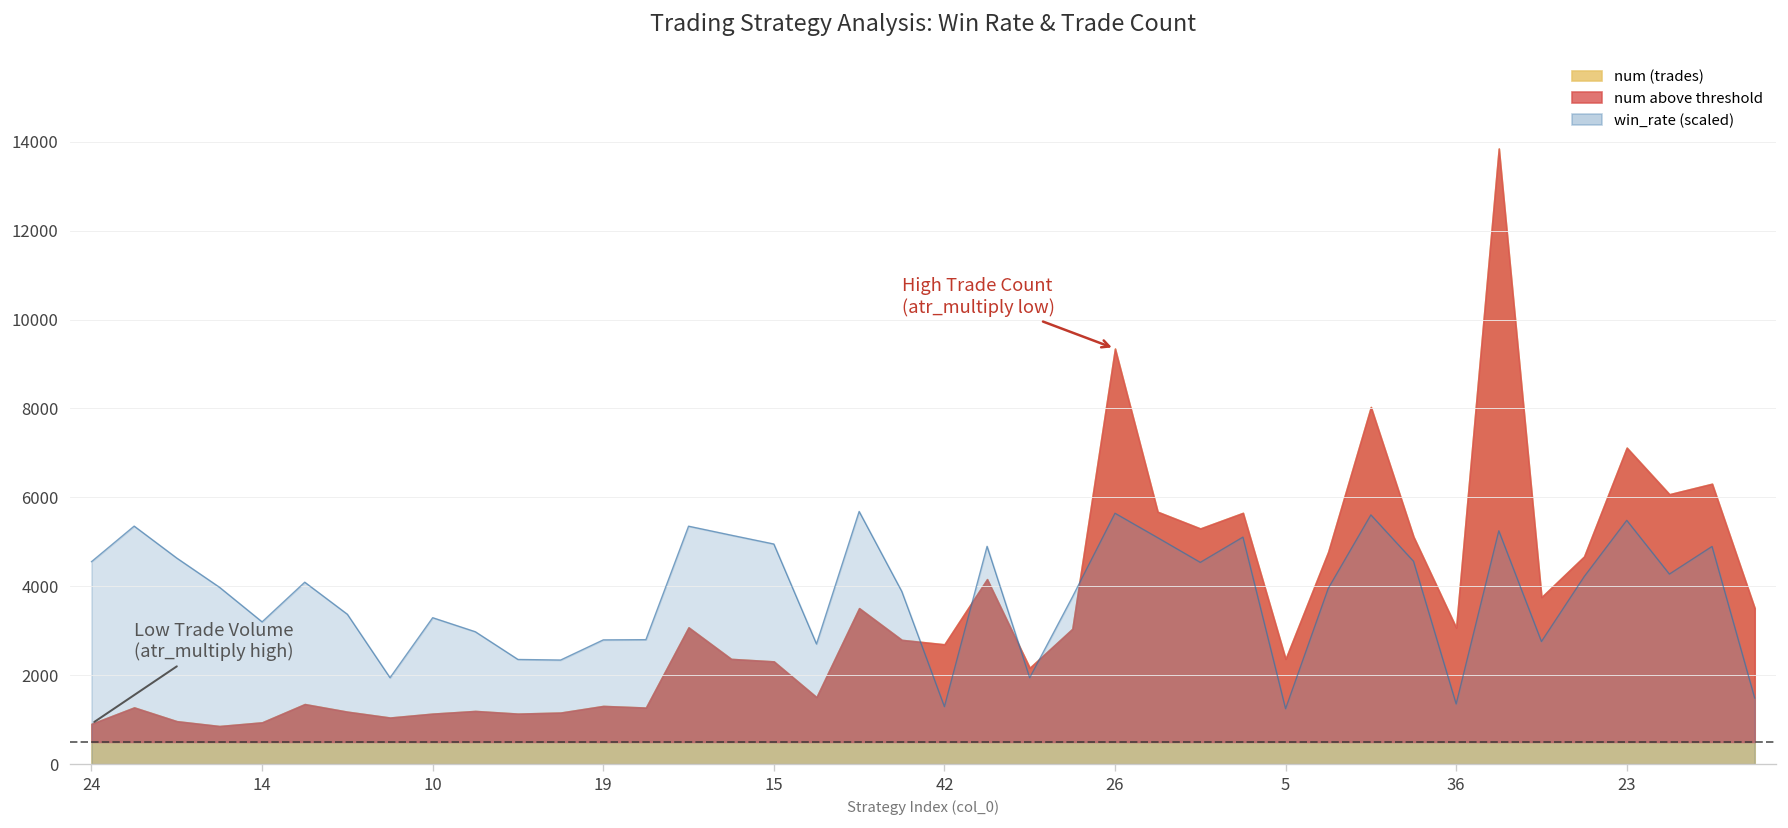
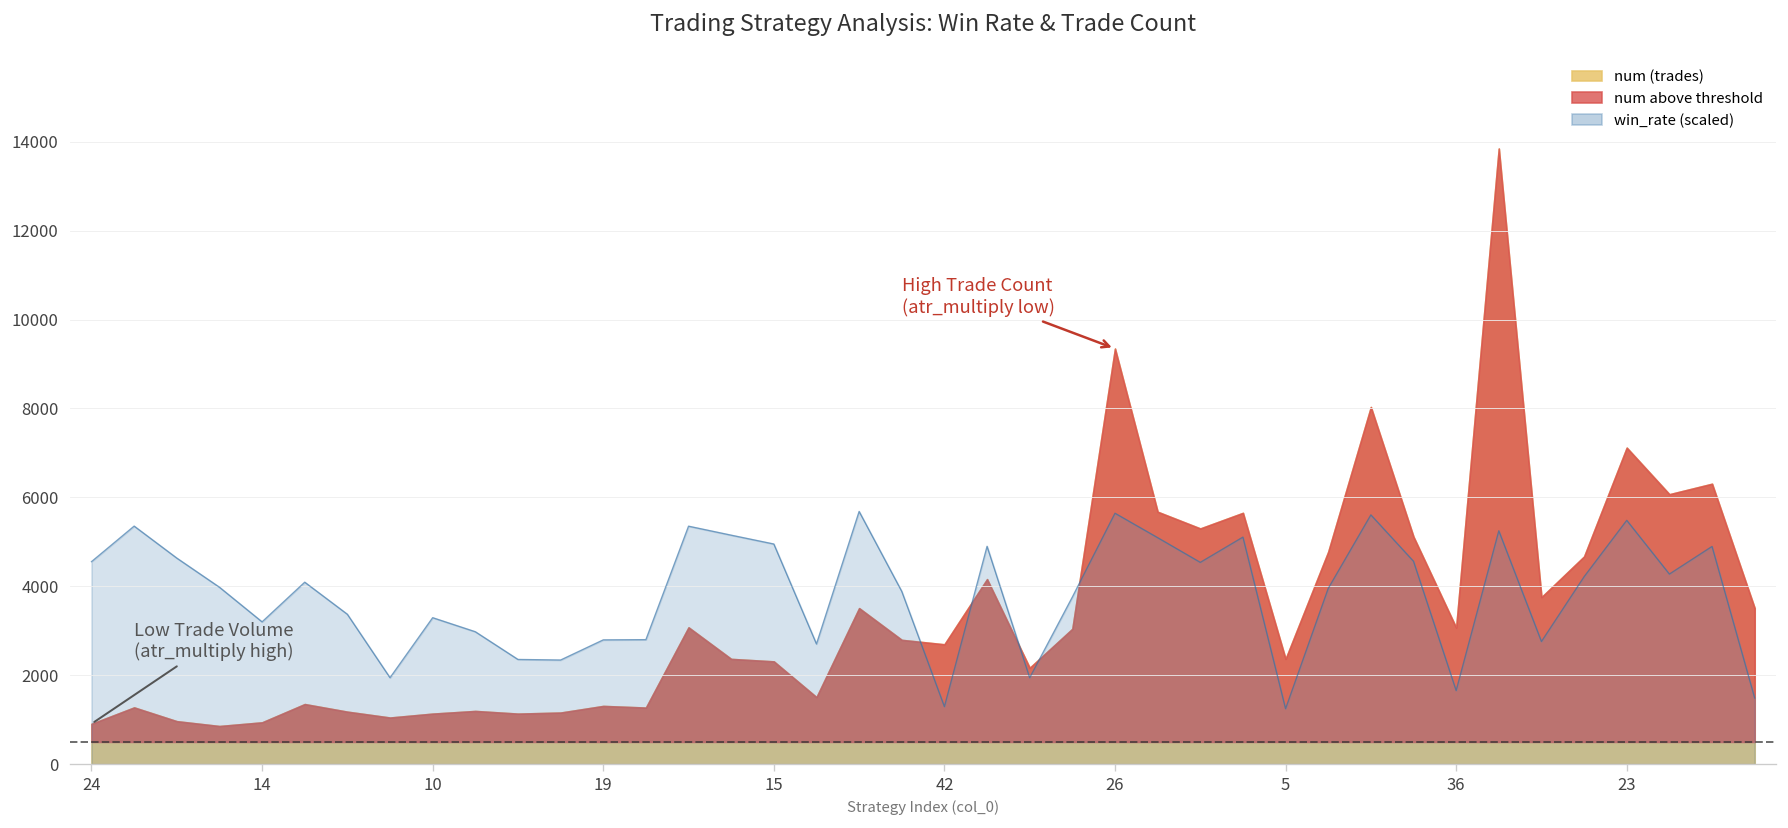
  {
    "win_rate (scaled)": {
      "24": 4600,
      "42": 1300,
-     "36": 1400
+     "36": 1700
    }
  }
